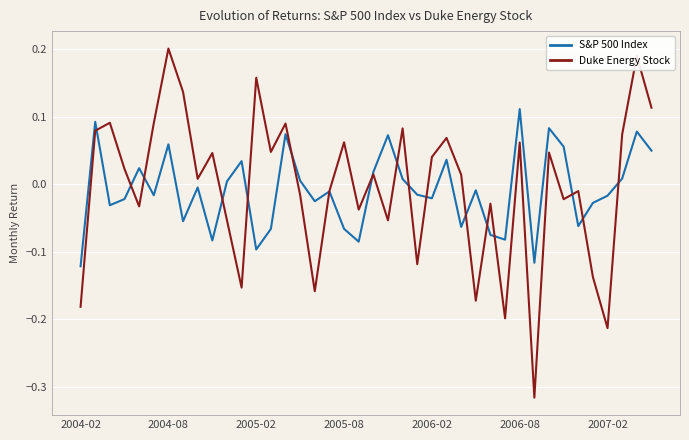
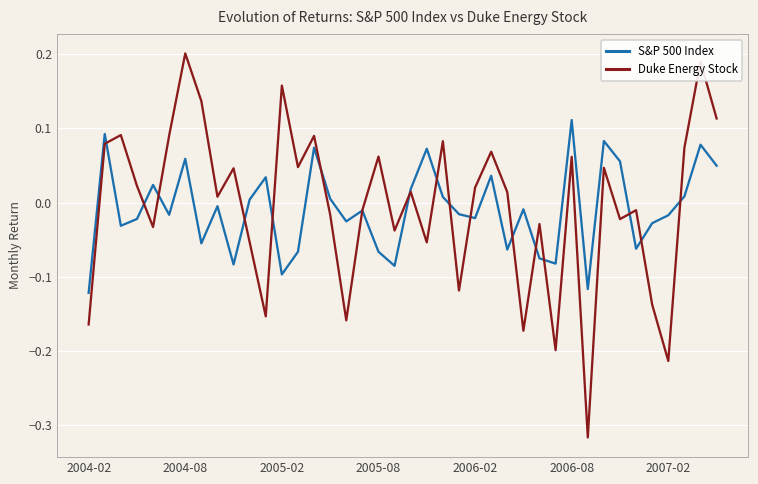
  {
    "S&P 500 Index": {
      "2004-02": -0.12,
      "2004-08": 0.06,
      "2005-02": -0.10,
      "2005-08": -0.07,
      "2006-02": -0.02,
      "2006-08": 0.11,
      "2007-02": -0.02
    },
    "Duke Energy Stock": {
-     "2004-02": -0.18,
+     "2004-02": -0.16,
      "2004-08": 0.20,
      "2005-02": 0.16,
      "2005-08": 0.06,
-     "2006-02": 0.04,
+     "2006-02": 0.02,
      "2006-08": 0.06,
      "2007-02": -0.21
    }
  }
